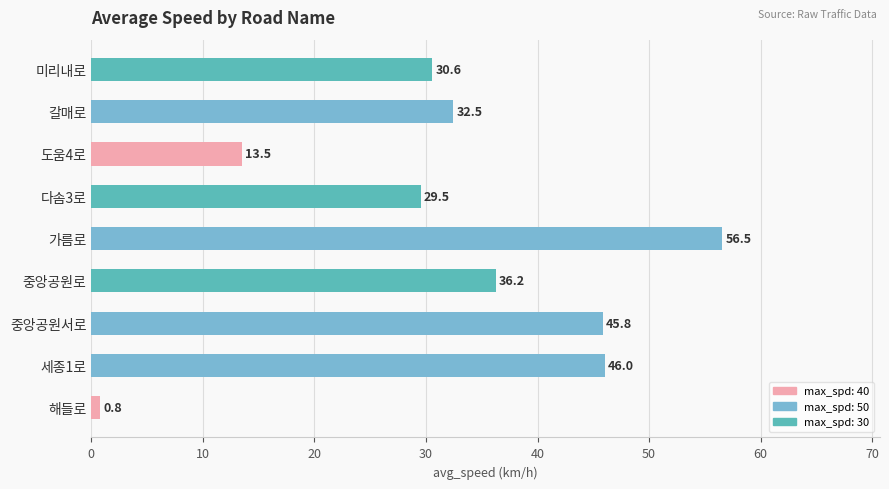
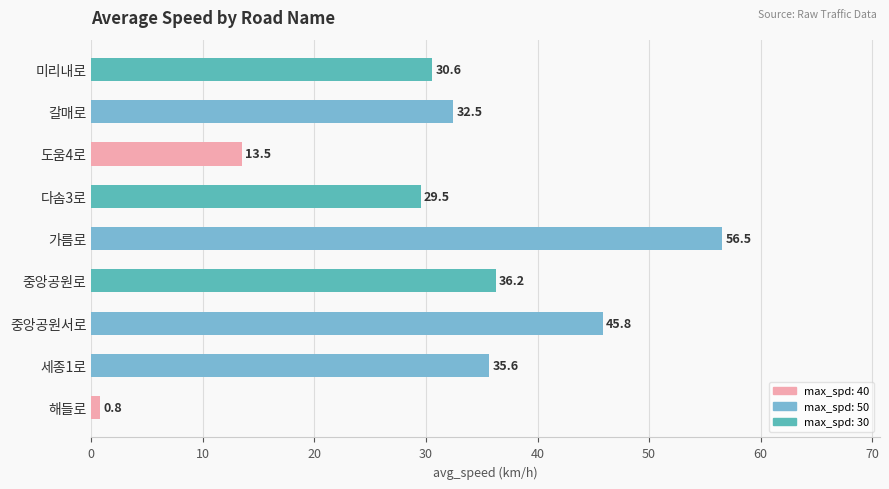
  {
    "미리내로": 30.6,
    "갈매로": 32.5,
    "도움4로": 13.5,
    "다솜3로": 29.5,
    "가름로": 56.5,
    "중앙공원로": 36.2,
    "중앙공원서로": 45.8,
-   "세종1로": 46.0,
+   "세종1로": 35.6,
    "해들로": 0.8
  }
